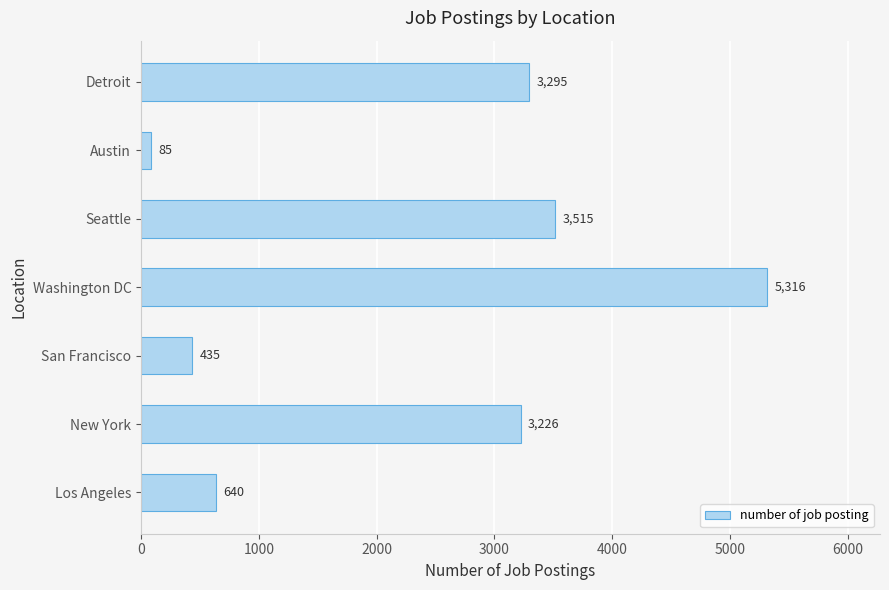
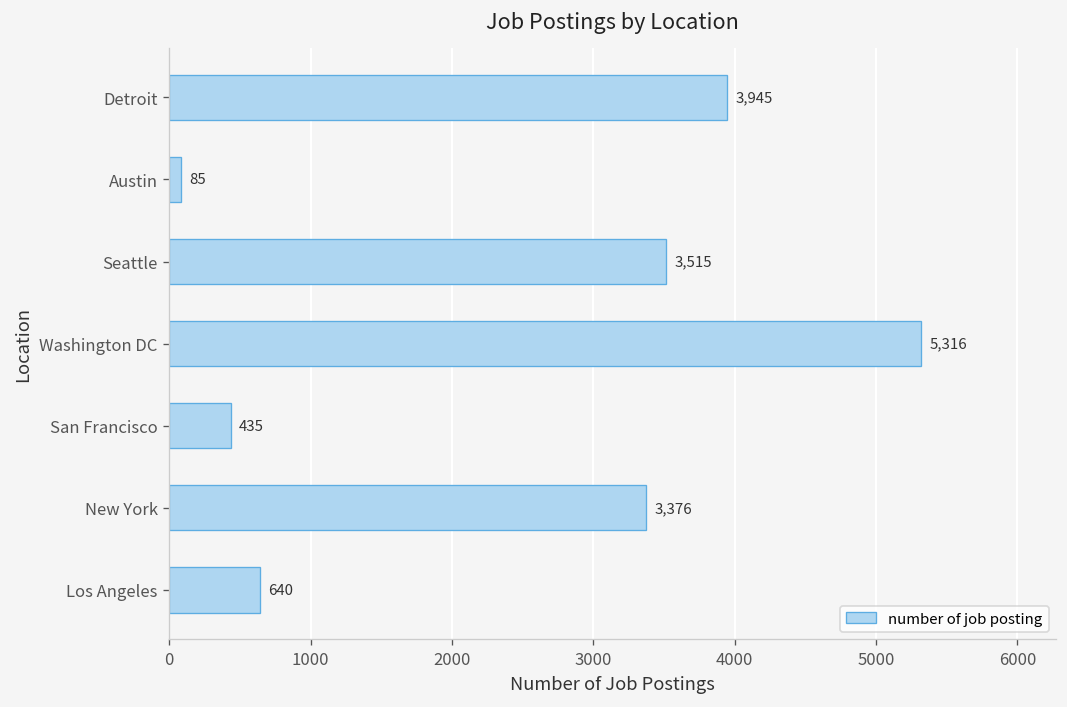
  {
-   "Detroit": "3,295",
+   "Detroit": "3,945",
    "Austin": "85",
    "Seattle": "3,515",
    "Washington DC": "5,316",
    "San Francisco": "435",
-   "New York": "3,226",
+   "New York": "3,376",
    "Los Angeles": "640"
  }
